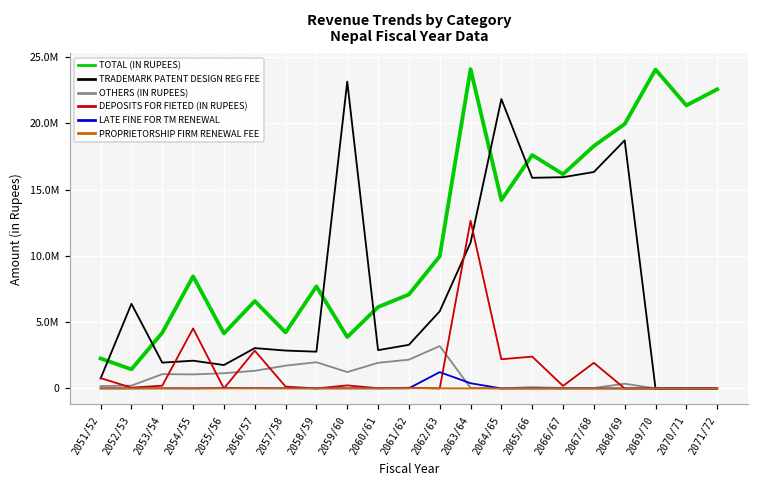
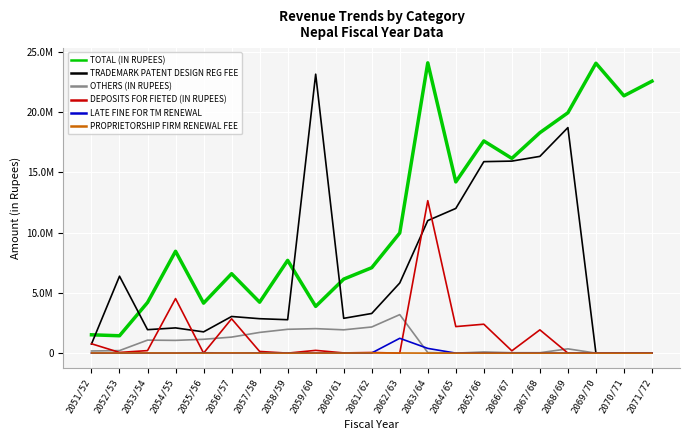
  {
    "TOTAL (IN RUPEES)": {
-     "2051/52": 2300000,
+     "2051/52": 1500000,
      "2052/53": 1400000,
      "2053/54": 4200000,
      "2054/55": 8500000,
      "2055/56": 4100000,
      "2056/57": 6600000,
      "2057/58": 4200000,
      "2058/59": 7700000,
      "2059/60": 3900000,
      "2060/61": 6100000,
      "2061/62": 7100000,
      "2062/63": 10000000,
      "2063/64": 24100000,
      "2064/65": 14200000,
      "2065/66": 17600000,
      "2066/67": 16200000,
      "2067/68": 18300000,
      "2068/69": 19900000,
      "2069/70": 24100000,
      "2070/71": 21400000,
      "2071/72": 22600000
    },
    "TRADEMARK PATENT DESIGN REG FEE": {
      "2052/53": 6400000,
      "2053/54": 1900000,
      "2054/55": 2100000,
      "2055/56": 1800000,
      "2057/58": 2900000,
      "2058/59": 2800000,
      "2059/60": 23100000,
      "2060/61": 2900000,
      "2061/62": 3300000,
      "2062/63": 5800000,
      "2063/64": 11000000,
-     "2064/65": 21800000,
+     "2064/65": 12000000,
      "2065/66": 15900000,
      "2066/67": 15900000,
      "2067/68": 16300000,
      "2068/69": 18700000
    },
    "OTHERS (IN RUPEES)": {
      "2053/54": 1100000,
      "2054/55": 1100000,
      "2055/56": 1100000,
      "2056/57": 1300000,
      "2057/58": 1700000,
      "2058/59": 2000000,
-     "2059/60": 1200000,
+     "2059/60": 2000000,
      "2060/61": 1900000,
      "2061/62": 2200000,
      "2062/63": 3200000,
      "2068/69": 400000
    },
    "DEPOSITS FOR FIETED (IN RUPEES)": {
      "2054/55": 4500000,
      "2059/60": 200000,
      "2063/64": 12700000,
      "2064/65": 2200000,
      "2065/66": 2400000,
      "2067/68": 1900000
    },
    "LATE FINE FOR TM RENEWAL": {
      "2062/63": 1200000,
      "2063/64": 400000
    }
  }
